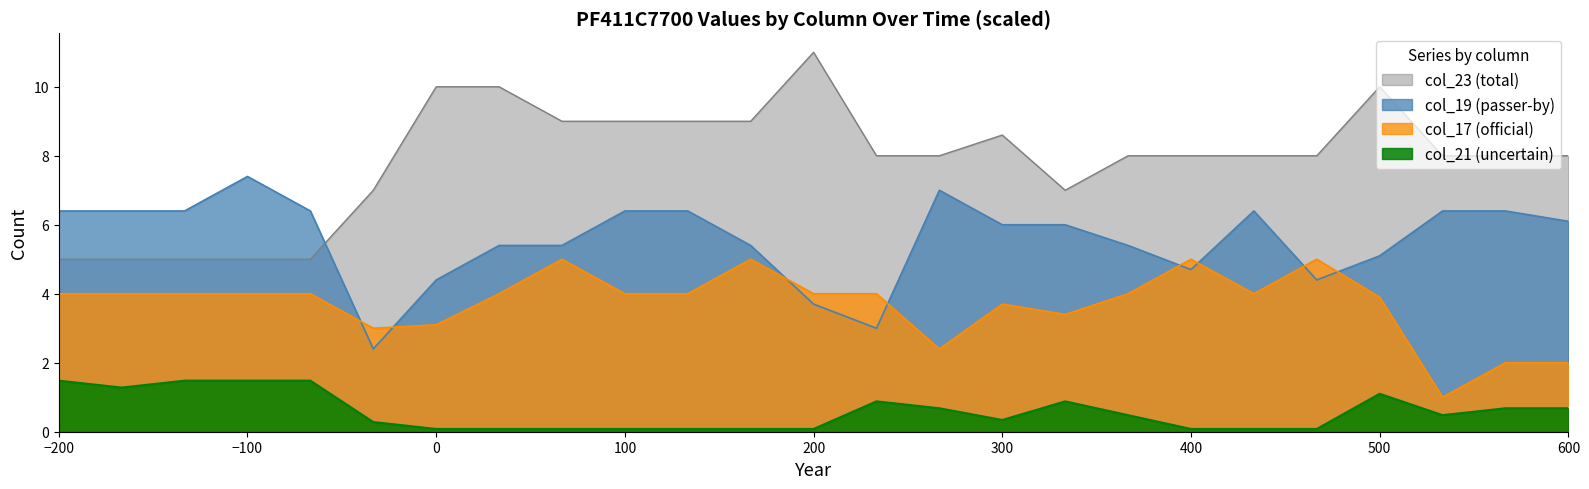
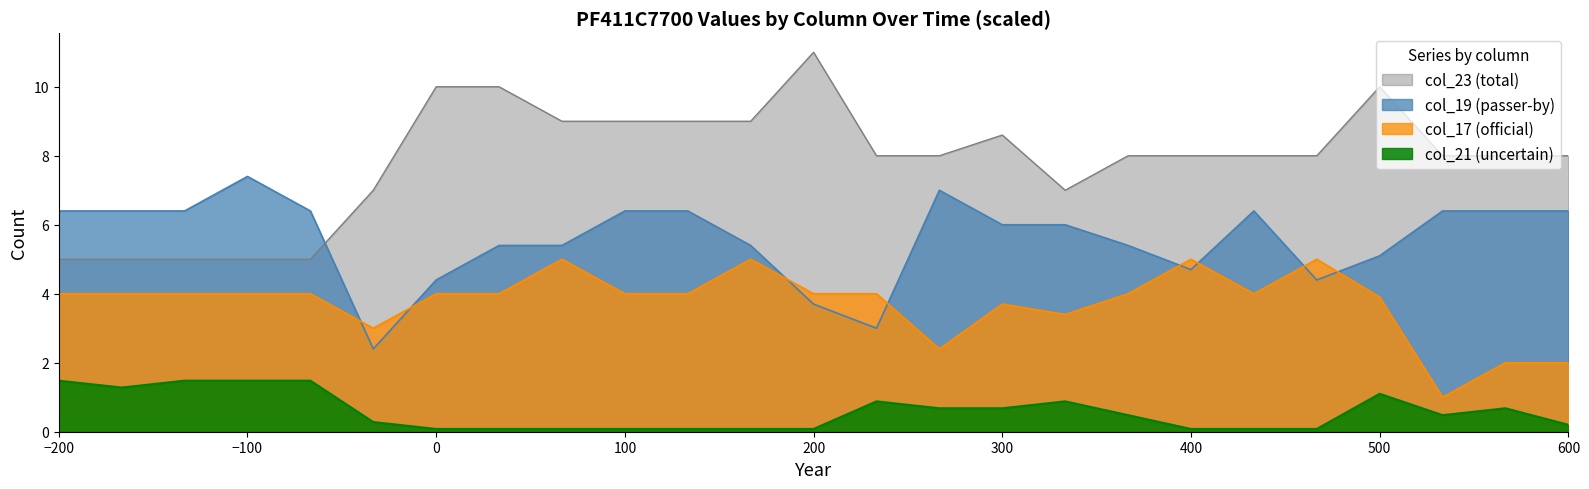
  {
    "col_23 (total)": {
      "−200": 5.0,
      "−100": 5.0,
      "0": 10.0,
      "100": 9.0,
      "200": 11.0,
      "300": 8.6,
      "400": 8.0,
      "600": 8.0
    },
    "col_19 (passer-by)": {
      "−200": 6.4,
      "−100": 7.4,
      "0": 4.4,
      "100": 6.4,
      "200": 3.7,
      "300": 6.0,
      "400": 4.7,
      "500": 5.1,
-     "600": 6.1
+     "600": 6.4
    },
    "col_17 (official)": {
      "−200": 4.0,
      "−100": 4.0,
-     "0": 3.1,
+     "0": 4.0,
      "100": 4.0,
      "200": 4.0,
      "300": 3.7,
      "400": 5.0,
      "500": 3.9,
      "600": 2.0
    },
    "col_21 (uncertain)": {
      "−200": 1.5,
      "−100": 1.5,
      "0": 0.1,
      "100": 0.1,
      "200": 0.1,
-     "300": 0.3,
+     "300": 0.7,
      "400": 0.1,
      "500": 1.1,
-     "600": 0.7
+     "600": 0.2
    }
  }
